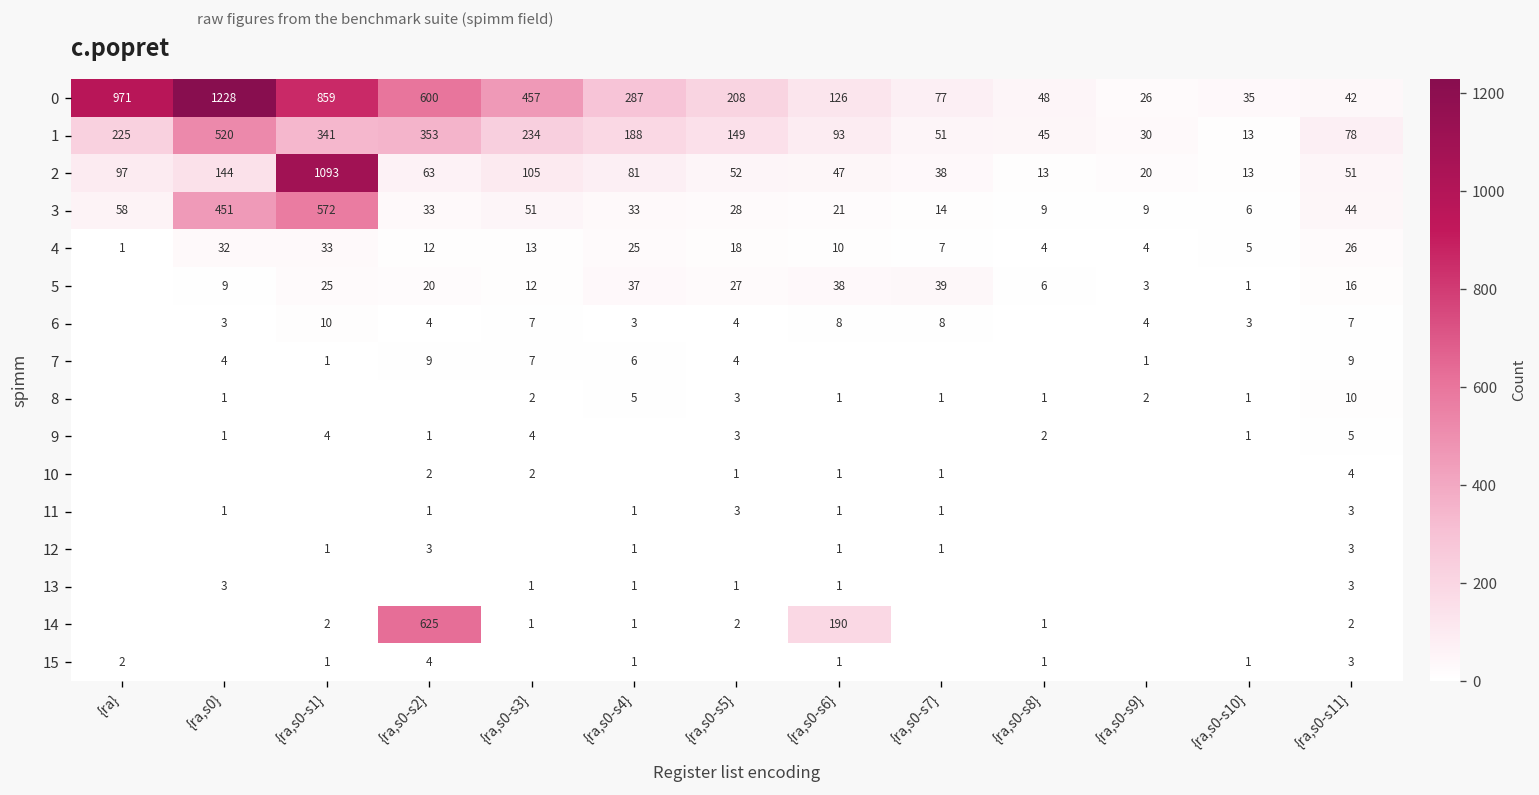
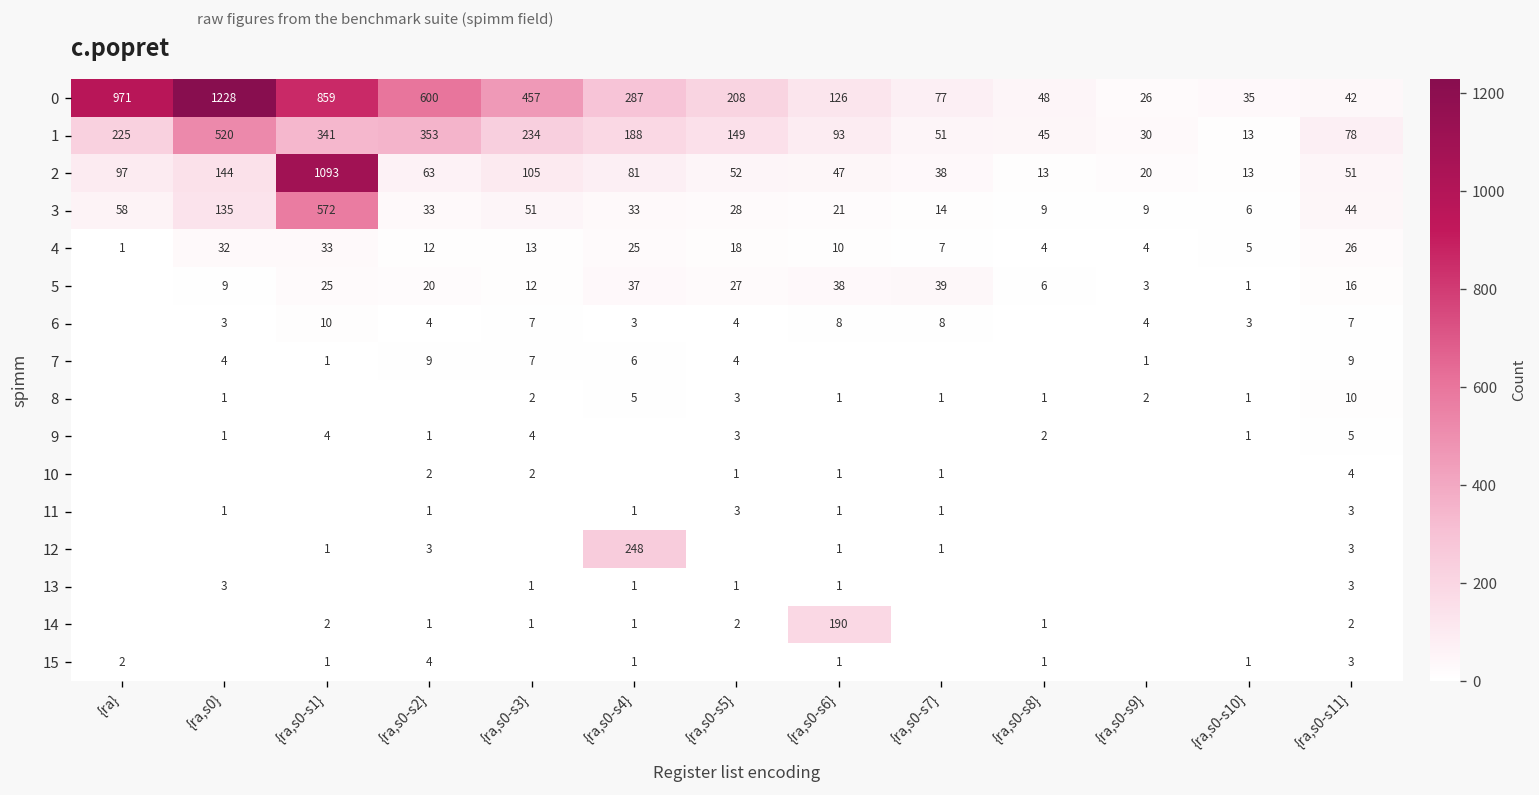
  {
    "0": {
      "{ra}": 971,
      "{ra,s0}": 1228,
      "{ra,s0-s1}": 859,
      "{ra,s0-s2}": 600,
      "{ra,s0-s3}": 457,
      "{ra,s0-s4}": 287,
      "{ra,s0-s5}": 208,
      "{ra,s0-s6}": 126,
      "{ra,s0-s7}": 77,
      "{ra,s0-s8}": 48,
      "{ra,s0-s9}": 26,
      "{ra,s0-s10}": 35,
      "{ra,s0-s11}": 42
    },
    "1": {
      "{ra}": 225,
      "{ra,s0}": 520,
      "{ra,s0-s1}": 341,
      "{ra,s0-s2}": 353,
      "{ra,s0-s3}": 234,
      "{ra,s0-s4}": 188,
      "{ra,s0-s5}": 149,
      "{ra,s0-s6}": 93,
      "{ra,s0-s7}": 51,
      "{ra,s0-s8}": 45,
      "{ra,s0-s9}": 30,
      "{ra,s0-s10}": 13,
      "{ra,s0-s11}": 78
    },
    "2": {
      "{ra}": 97,
      "{ra,s0}": 144,
      "{ra,s0-s1}": 1093,
      "{ra,s0-s2}": 63,
      "{ra,s0-s3}": 105,
      "{ra,s0-s4}": 81,
      "{ra,s0-s5}": 52,
      "{ra,s0-s6}": 47,
      "{ra,s0-s7}": 38,
      "{ra,s0-s8}": 13,
      "{ra,s0-s9}": 20,
      "{ra,s0-s10}": 13,
      "{ra,s0-s11}": 51
    },
    "3": {
      "{ra}": 58,
-     "{ra,s0}": 451,
+     "{ra,s0}": 135,
      "{ra,s0-s1}": 572,
      "{ra,s0-s2}": 33,
      "{ra,s0-s3}": 51,
      "{ra,s0-s4}": 33,
      "{ra,s0-s5}": 28,
      "{ra,s0-s6}": 21,
      "{ra,s0-s7}": 14,
      "{ra,s0-s8}": 9,
      "{ra,s0-s9}": 9,
      "{ra,s0-s10}": 6,
      "{ra,s0-s11}": 44
    },
    "4": {
      "{ra}": 1,
      "{ra,s0}": 32,
      "{ra,s0-s1}": 33,
      "{ra,s0-s2}": 12,
      "{ra,s0-s3}": 13,
      "{ra,s0-s4}": 25,
      "{ra,s0-s5}": 18,
      "{ra,s0-s6}": 10,
      "{ra,s0-s7}": 7,
      "{ra,s0-s8}": 4,
      "{ra,s0-s9}": 4,
      "{ra,s0-s10}": 5,
      "{ra,s0-s11}": 26
    },
    "5": {
      "{ra,s0}": 9,
      "{ra,s0-s1}": 25,
      "{ra,s0-s2}": 20,
      "{ra,s0-s3}": 12,
      "{ra,s0-s4}": 37,
      "{ra,s0-s5}": 27,
      "{ra,s0-s6}": 38,
      "{ra,s0-s7}": 39,
      "{ra,s0-s8}": 6,
      "{ra,s0-s9}": 3,
      "{ra,s0-s10}": 1,
      "{ra,s0-s11}": 16
    },
    "6": {
      "{ra,s0}": 3,
      "{ra,s0-s1}": 10,
      "{ra,s0-s2}": 4,
      "{ra,s0-s3}": 7,
      "{ra,s0-s4}": 3,
      "{ra,s0-s5}": 4,
      "{ra,s0-s6}": 8,
      "{ra,s0-s7}": 8,
      "{ra,s0-s9}": 4,
      "{ra,s0-s10}": 3,
      "{ra,s0-s11}": 7
    },
    "7": {
      "{ra,s0}": 4,
      "{ra,s0-s1}": 1,
      "{ra,s0-s2}": 9,
      "{ra,s0-s3}": 7,
      "{ra,s0-s4}": 6,
      "{ra,s0-s5}": 4,
      "{ra,s0-s9}": 1,
      "{ra,s0-s11}": 9
    },
    "8": {
      "{ra,s0}": 1,
      "{ra,s0-s3}": 2,
      "{ra,s0-s4}": 5,
      "{ra,s0-s5}": 3,
      "{ra,s0-s6}": 1,
      "{ra,s0-s7}": 1,
      "{ra,s0-s8}": 1,
      "{ra,s0-s9}": 2,
      "{ra,s0-s10}": 1,
      "{ra,s0-s11}": 10
    },
    "9": {
      "{ra,s0}": 1,
      "{ra,s0-s1}": 4,
      "{ra,s0-s2}": 1,
      "{ra,s0-s3}": 4,
      "{ra,s0-s5}": 3,
      "{ra,s0-s8}": 2,
      "{ra,s0-s10}": 1,
      "{ra,s0-s11}": 5
    },
    "10": {
      "{ra,s0-s2}": 2,
      "{ra,s0-s3}": 2,
      "{ra,s0-s5}": 1,
      "{ra,s0-s6}": 1,
      "{ra,s0-s7}": 1,
      "{ra,s0-s11}": 4
    },
    "11": {
      "{ra,s0}": 1,
      "{ra,s0-s2}": 1,
      "{ra,s0-s4}": 1,
      "{ra,s0-s5}": 3,
      "{ra,s0-s6}": 1,
      "{ra,s0-s7}": 1,
      "{ra,s0-s11}": 3
    },
    "12": {
      "{ra,s0-s1}": 1,
      "{ra,s0-s2}": 3,
-     "{ra,s0-s4}": 1,
+     "{ra,s0-s4}": 248,
      "{ra,s0-s6}": 1,
      "{ra,s0-s7}": 1,
      "{ra,s0-s11}": 3
    },
    "13": {
      "{ra,s0}": 3,
      "{ra,s0-s3}": 1,
      "{ra,s0-s4}": 1,
      "{ra,s0-s5}": 1,
      "{ra,s0-s6}": 1,
      "{ra,s0-s11}": 3
    },
    "14": {
      "{ra,s0-s1}": 2,
-     "{ra,s0-s2}": 625,
+     "{ra,s0-s2}": 1,
      "{ra,s0-s3}": 1,
      "{ra,s0-s4}": 1,
      "{ra,s0-s5}": 2,
      "{ra,s0-s6}": 190,
      "{ra,s0-s8}": 1,
      "{ra,s0-s11}": 2
    },
    "15": {
      "{ra}": 2,
      "{ra,s0-s1}": 1,
      "{ra,s0-s2}": 4,
      "{ra,s0-s4}": 1,
      "{ra,s0-s6}": 1,
      "{ra,s0-s8}": 1,
      "{ra,s0-s10}": 1,
      "{ra,s0-s11}": 3
    }
  }
